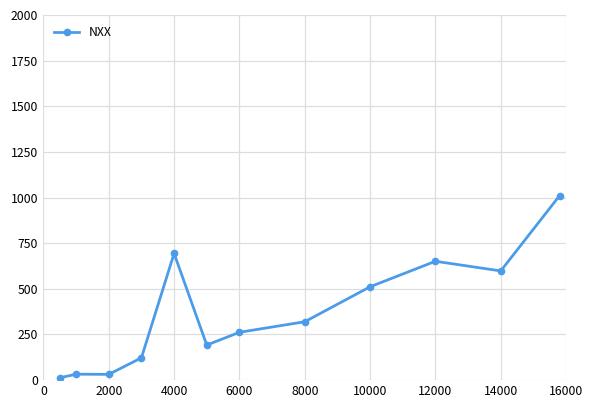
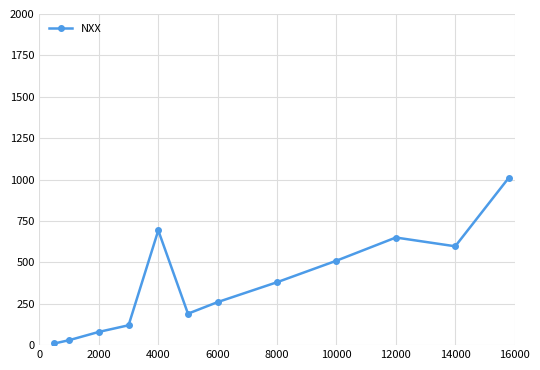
  {
-   "2000": 30,
+   "2000": 80,
    "4000": 690,
    "6000": 260,
-   "8000": 320,
+   "8000": 380,
    "10000": 510,
    "12000": 650,
    "14000": 600
  }
